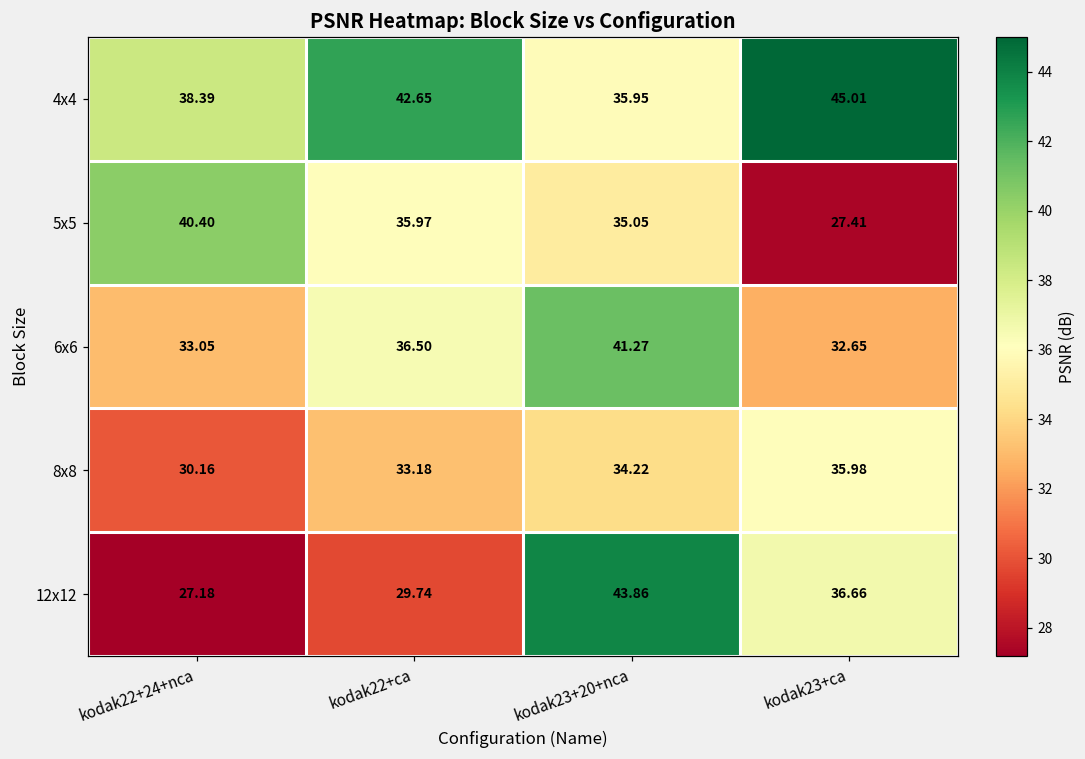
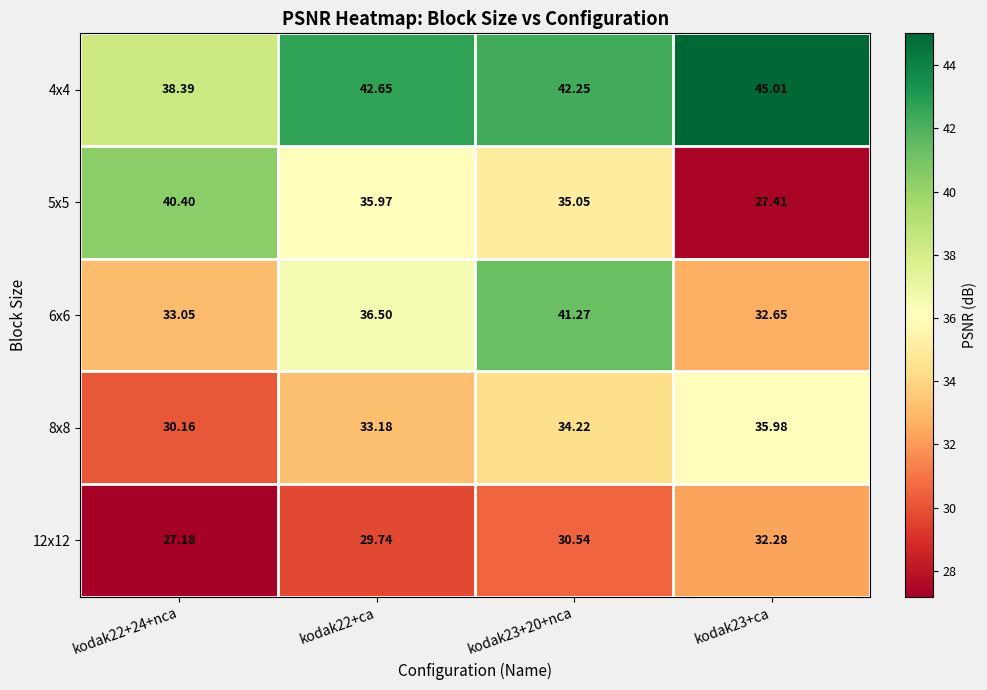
  {
    "4x4": {
      "kodak22+24+nca": 38.39,
      "kodak22+ca": 42.65,
-     "kodak23+20+nca": 35.95,
+     "kodak23+20+nca": 42.25,
      "kodak23+ca": 45.01
    },
    "5x5": {
      "kodak22+24+nca": 40.40,
      "kodak22+ca": 35.97,
      "kodak23+20+nca": 35.05,
      "kodak23+ca": 27.41
    },
    "6x6": {
      "kodak22+24+nca": 33.05,
      "kodak22+ca": 36.50,
      "kodak23+20+nca": 41.27,
      "kodak23+ca": 32.65
    },
    "8x8": {
      "kodak22+24+nca": 30.16,
      "kodak22+ca": 33.18,
      "kodak23+20+nca": 34.22,
      "kodak23+ca": 35.98
    },
    "12x12": {
      "kodak22+24+nca": 27.18,
      "kodak22+ca": 29.74,
-     "kodak23+20+nca": 43.86,
-     "kodak23+ca": 36.66
+     "kodak23+20+nca": 30.54,
+     "kodak23+ca": 32.28
    }
  }
